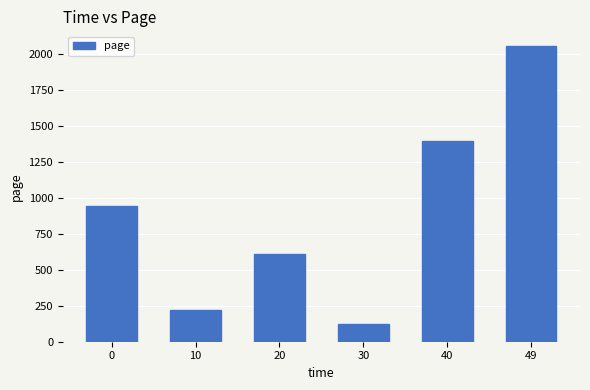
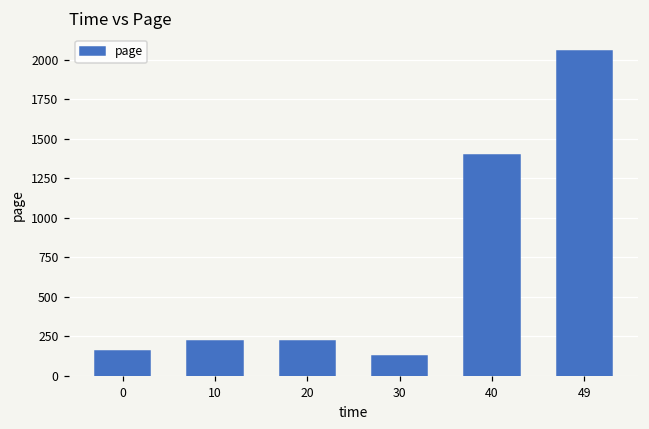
  {
-   "0": 940,
+   "0": 160,
    "10": 220,
-   "20": 610,
+   "20": 220,
    "30": 130,
    "40": 1390,
    "49": 2060
  }
